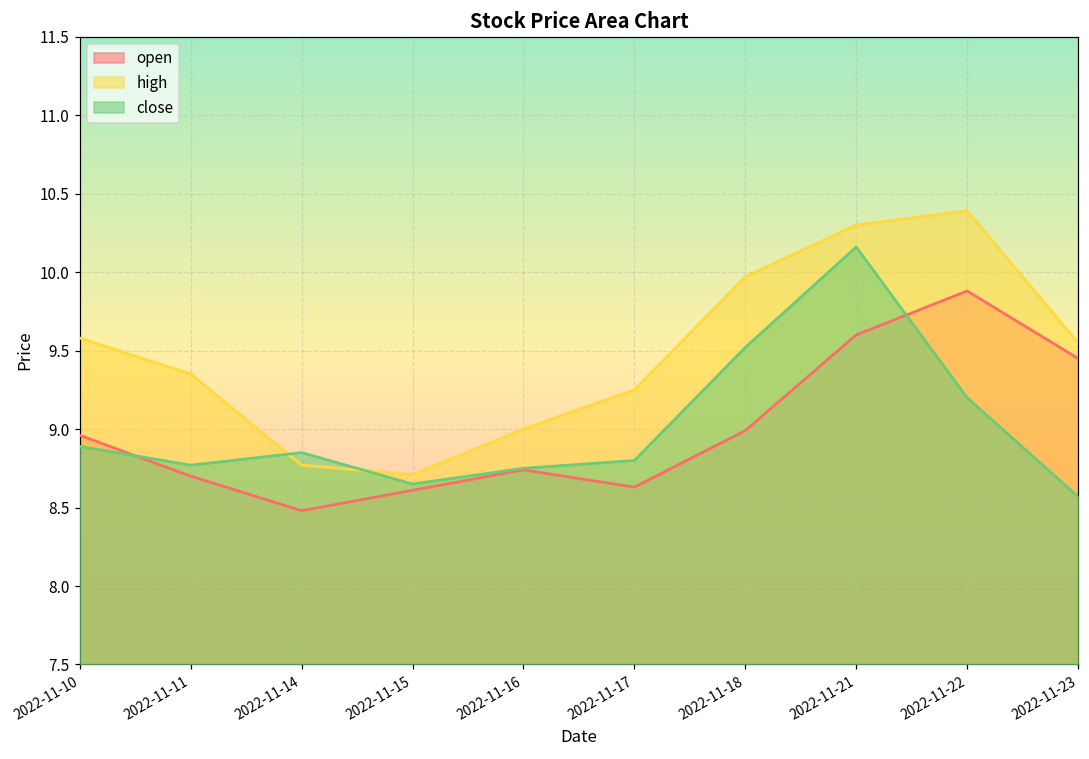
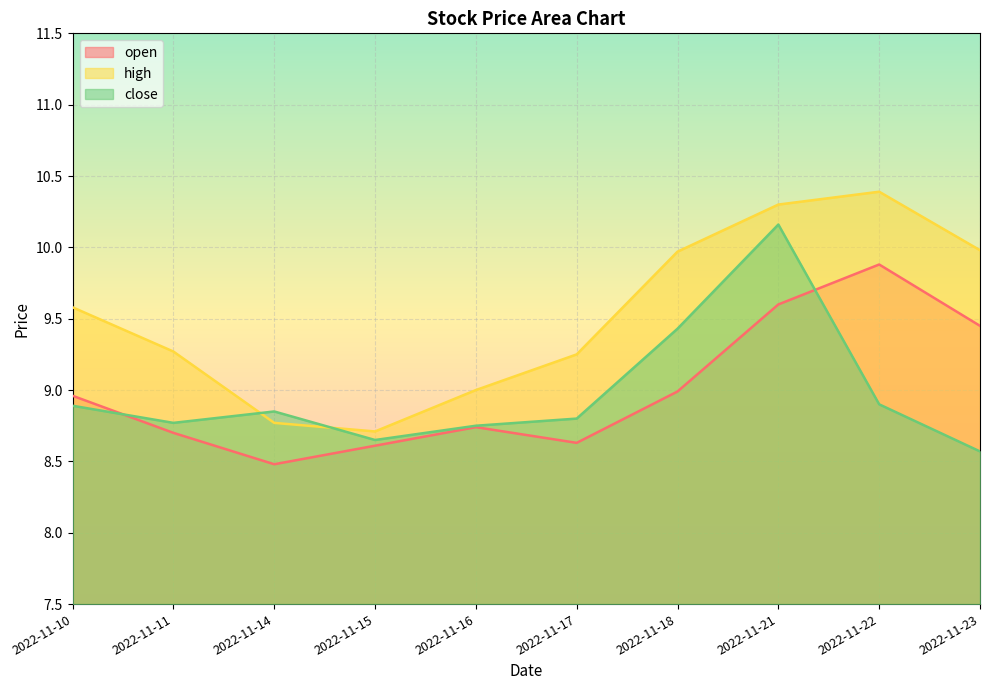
  {
    "open": {
      "2022-11-10": 8.96,
      "2022-11-11": 8.70,
      "2022-11-14": 8.48,
      "2022-11-15": 8.61,
      "2022-11-17": 8.63,
      "2022-11-18": 8.99,
      "2022-11-21": 9.60,
      "2022-11-22": 9.88,
      "2022-11-23": 9.45
    },
    "high": {
      "2022-11-10": 9.58,
-     "2022-11-11": 9.35,
+     "2022-11-11": 9.27,
      "2022-11-14": 8.77,
      "2022-11-15": 8.71,
      "2022-11-16": 9.00,
      "2022-11-17": 9.25,
      "2022-11-18": 9.97,
      "2022-11-21": 10.30,
      "2022-11-22": 10.39,
-     "2022-11-23": 9.55
+     "2022-11-23": 9.98
    },
    "close": {
      "2022-11-10": 8.89,
      "2022-11-11": 8.77,
      "2022-11-14": 8.85,
      "2022-11-15": 8.65,
      "2022-11-17": 8.80,
-     "2022-11-18": 9.52,
+     "2022-11-18": 9.43,
      "2022-11-21": 10.16,
-     "2022-11-22": 9.2,
+     "2022-11-22": 8.9,
      "2022-11-23": 8.57
    }
  }
